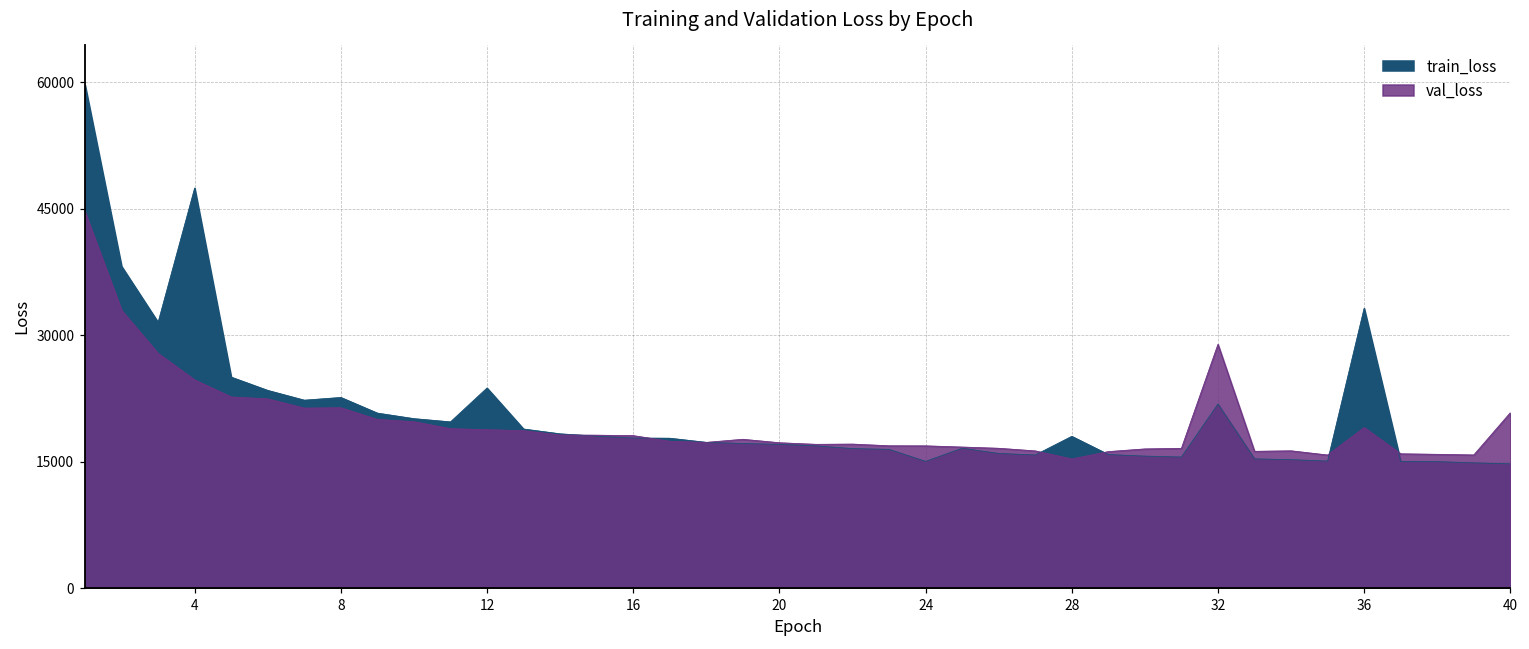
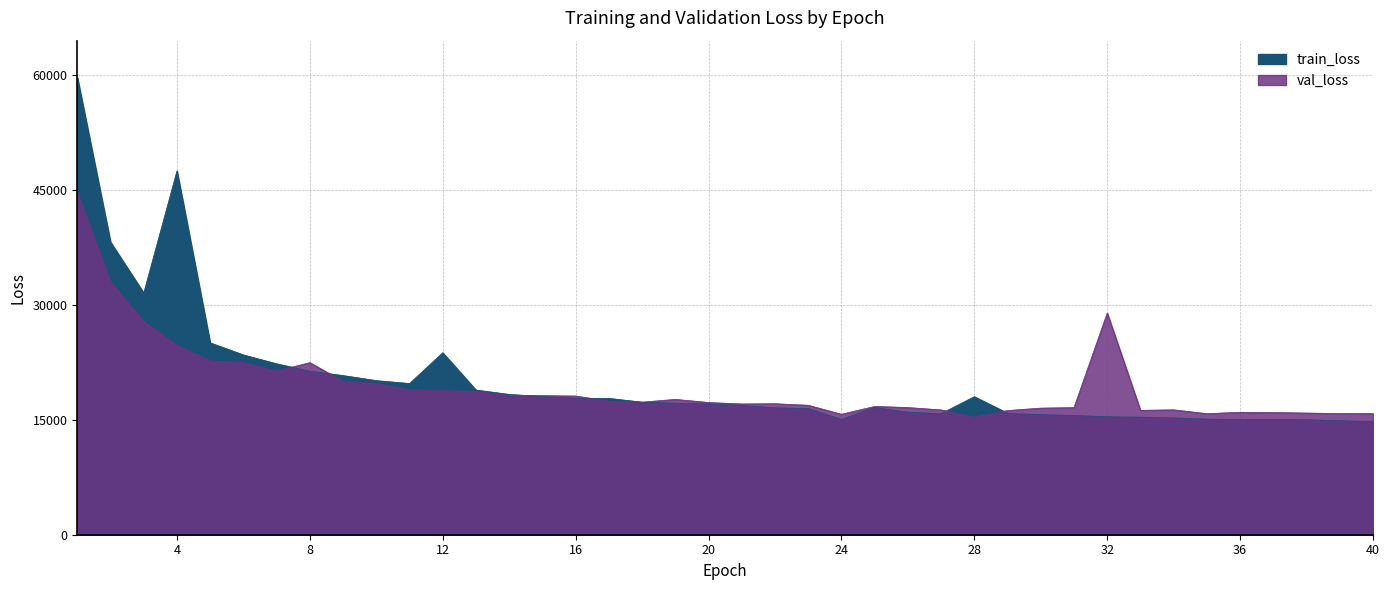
  {
    "train_loss": {
      "4": 47000,
-     "8": 23000,
+     "8": 21000,
      "12": 24000,
      "24": 15000,
      "28": 18000,
-     "32": 22000,
-     "36": 33000,
+     "32": 15000,
+     "36": 15000,
      "40": 15000
    },
    "val_loss": {
      "4": 25000,
-     "8": 21000,
+     "8": 22000,
      "12": 19000,
-     "24": 17000,
+     "24": 16000,
      "28": 15000,
      "32": 29000,
-     "36": 19000,
-     "40": 21000
+     "36": 16000,
+     "40": 16000
    }
  }
